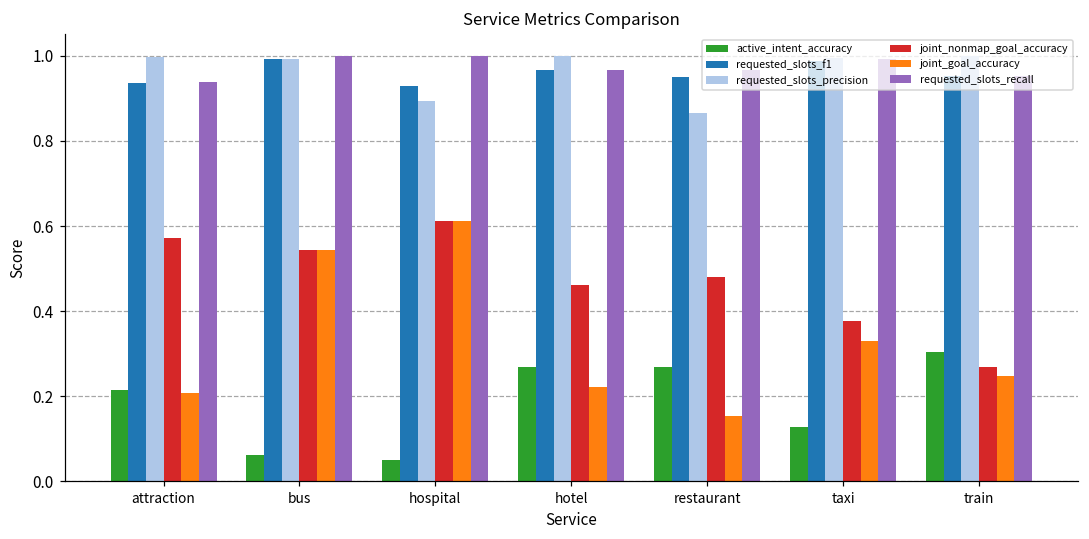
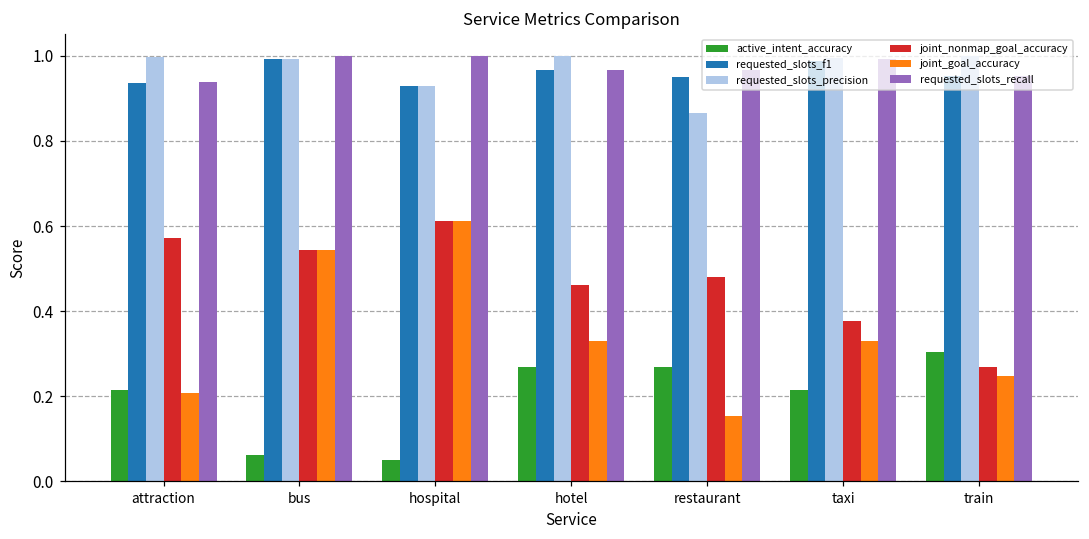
  {
    "active_intent_accuracy": {
      "attraction": 0.22,
      "bus": 0.06,
      "hospital": 0.05,
      "hotel": 0.27,
      "restaurant": 0.27,
-     "taxi": 0.13,
+     "taxi": 0.21,
      "train": 0.31
    },
    "requested_slots_f1": {
      "attraction": 0.94,
      "bus": 0.99,
      "hospital": 0.93,
      "hotel": 0.97,
      "restaurant": 0.95
    },
    "requested_slots_precision": {
      "attraction": 1.00,
      "bus": 0.99,
-     "hospital": 0.89,
+     "hospital": 0.93,
      "hotel": 1.00,
      "restaurant": 0.87
    },
    "joint_nonmap_goal_accuracy": {
      "attraction": 0.57,
      "bus": 0.54,
      "hospital": 0.61,
      "hotel": 0.46,
      "restaurant": 0.48,
      "taxi": 0.38,
      "train": 0.27
    },
    "joint_goal_accuracy": {
      "attraction": 0.21,
      "bus": 0.54,
      "hospital": 0.61,
-     "hotel": 0.22,
+     "hotel": 0.33,
      "restaurant": 0.15,
      "taxi": 0.33,
      "train": 0.25
    },
    "requested_slots_recall": {
      "attraction": 0.94,
      "bus": 1.00,
      "hospital": 1.00,
      "hotel": 0.97
    }
  }
